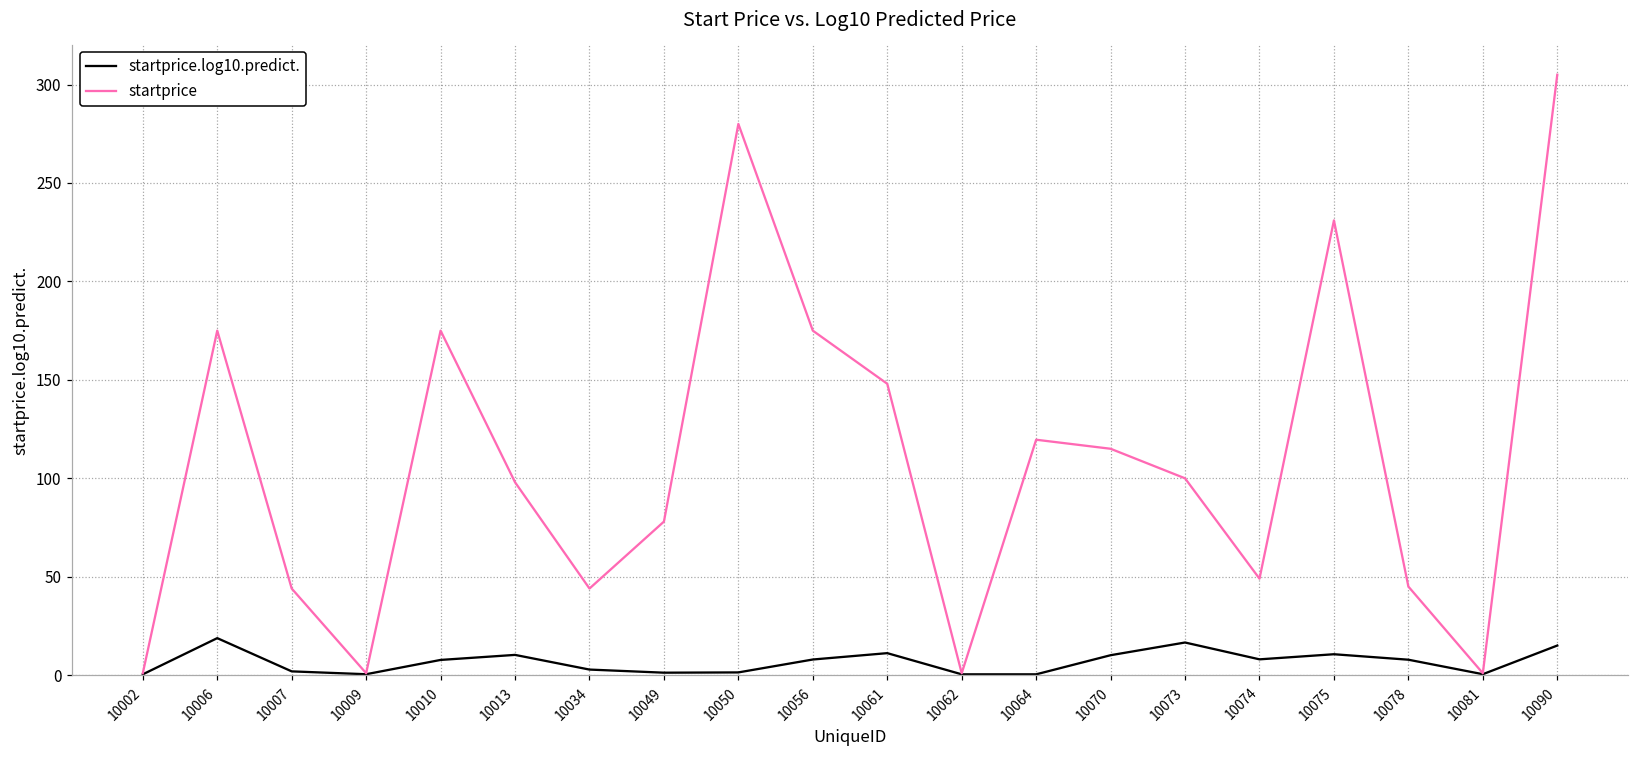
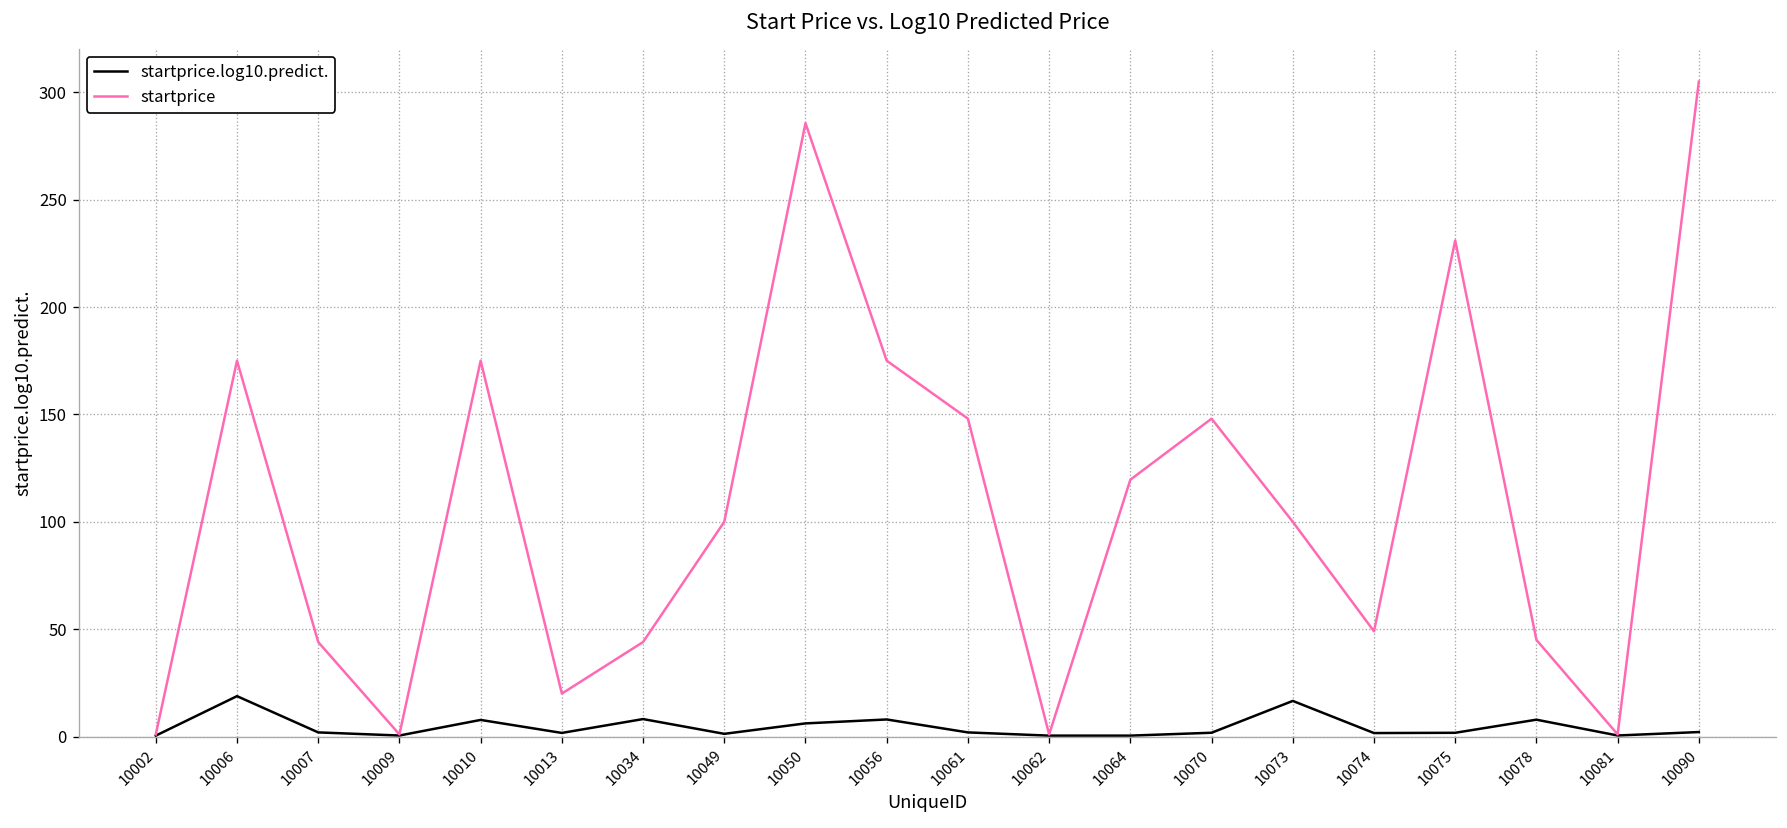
  {
    "startprice.log10.predict.": {
      "10006": 19,
      "10007": 2,
      "10010": 8,
-     "10013": 10,
-     "10034": 3,
+     "10013": 2,
+     "10034": 8,
      "10049": 1,
-     "10050": 1,
+     "10050": 6,
      "10056": 8,
-     "10061": 11,
+     "10061": 2,
      "10064": 0,
-     "10070": 10,
+     "10070": 2,
      "10073": 17,
-     "10074": 8,
-     "10075": 11,
+     "10074": 2,
+     "10075": 2,
      "10078": 8,
-     "10090": 15
+     "10090": 2
    },
    "startprice": {
      "10006": 175,
      "10007": 44,
      "10010": 175,
-     "10013": 98,
+     "10013": 20,
      "10034": 44,
-     "10049": 78,
-     "10050": 280,
+     "10049": 100,
+     "10050": 286,
      "10056": 175,
      "10061": 148,
      "10064": 120,
-     "10070": 115,
+     "10070": 148,
      "10073": 100,
      "10074": 49,
      "10075": 231,
      "10078": 45,
      "10090": 305
    }
  }
